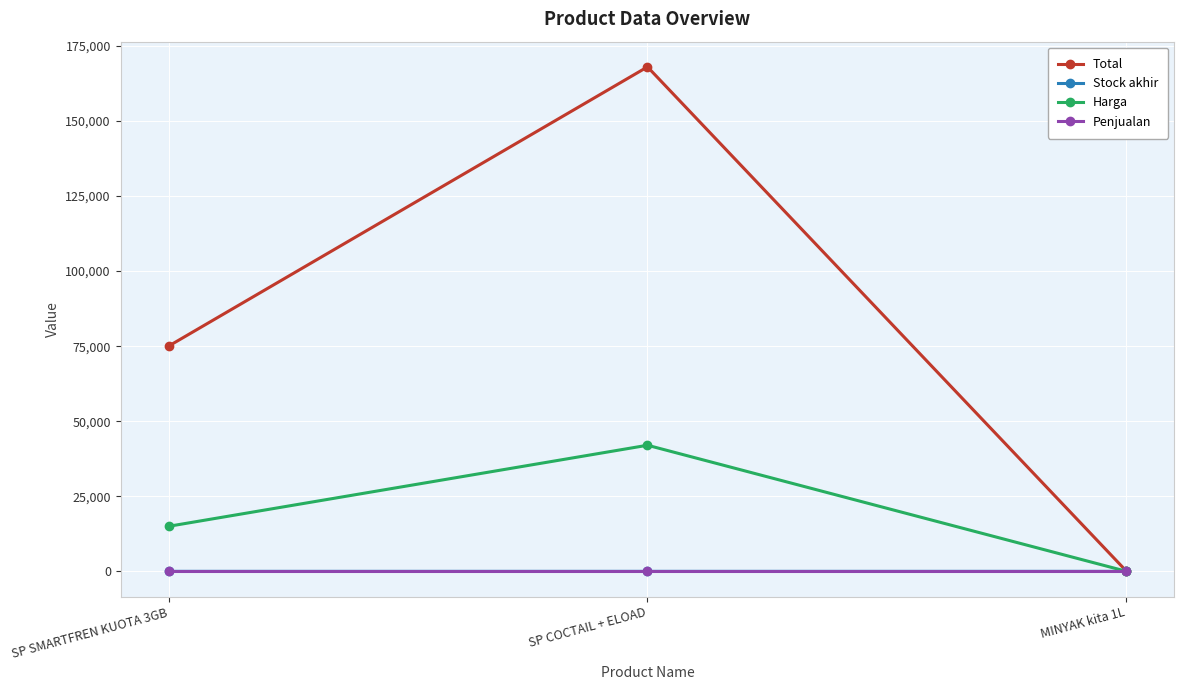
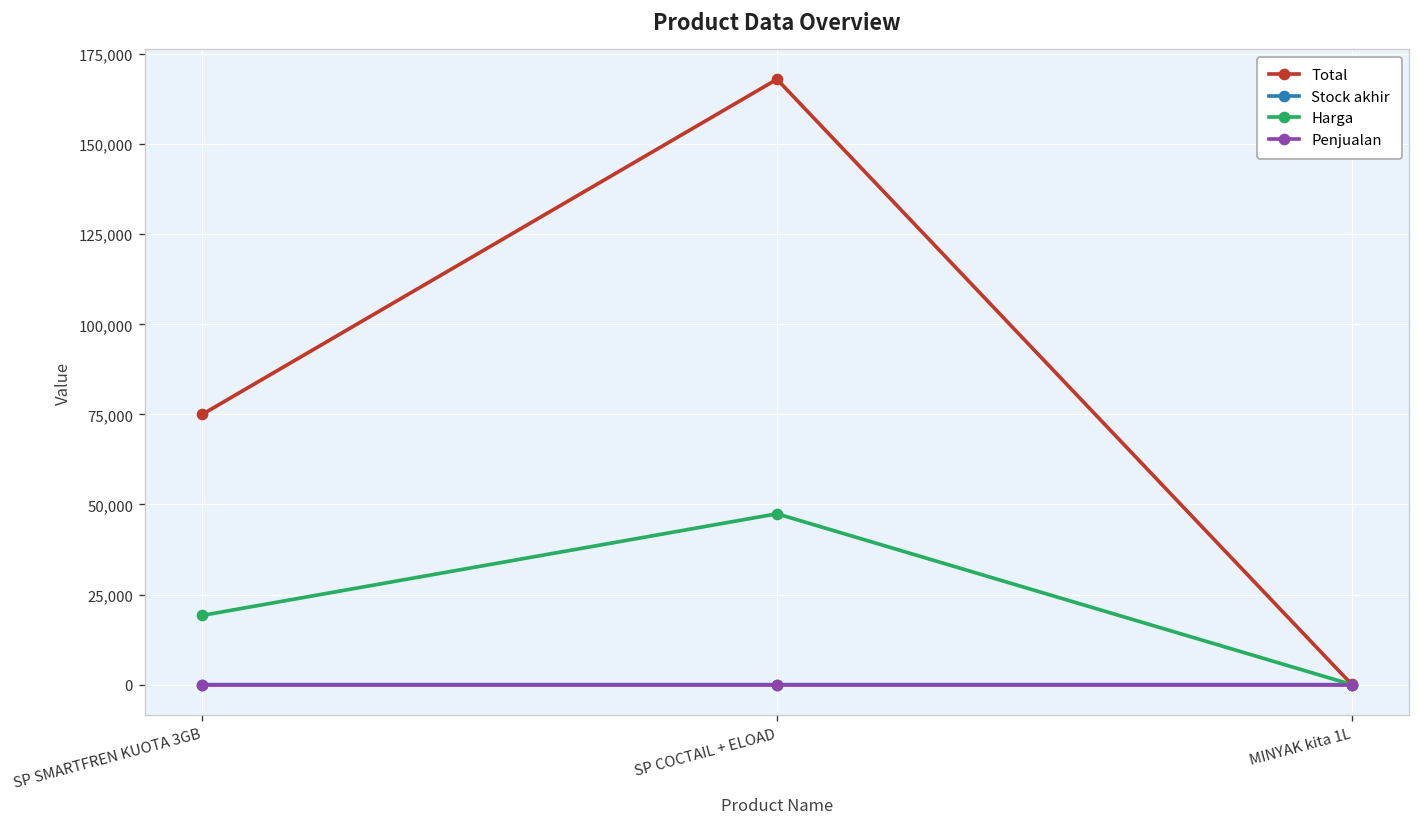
  {
    "Total": {
      "SP SMARTFREN KUOTA 3GB": "75,000",
      "SP COCTAIL + ELOAD": "168,000"
    },
    "Penjualan": {
      "SP SMARTFREN KUOTA 3GB": "0",
      "SP COCTAIL + ELOAD": "0"
    },
    "Harga": {
-     "SP SMARTFREN KUOTA 3GB": "15,000",
-     "SP COCTAIL + ELOAD": "42,000"
+     "SP SMARTFREN KUOTA 3GB": "19,000",
+     "SP COCTAIL + ELOAD": "47,000"
    }
  }
